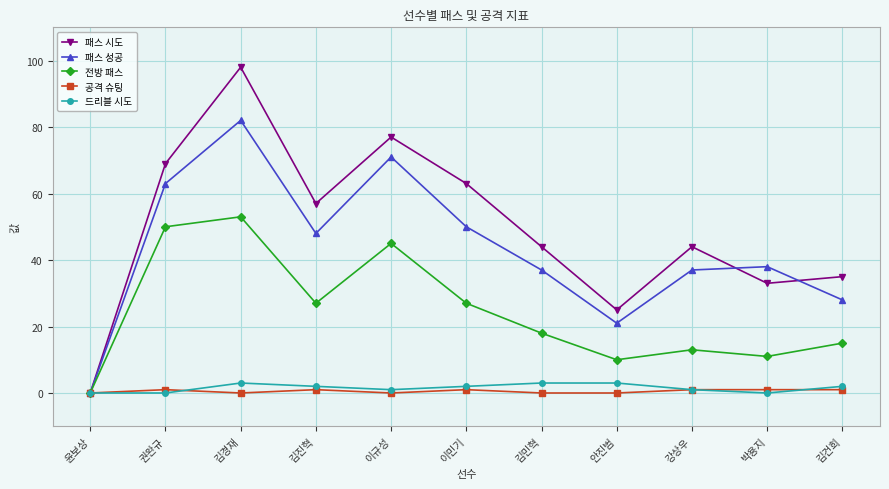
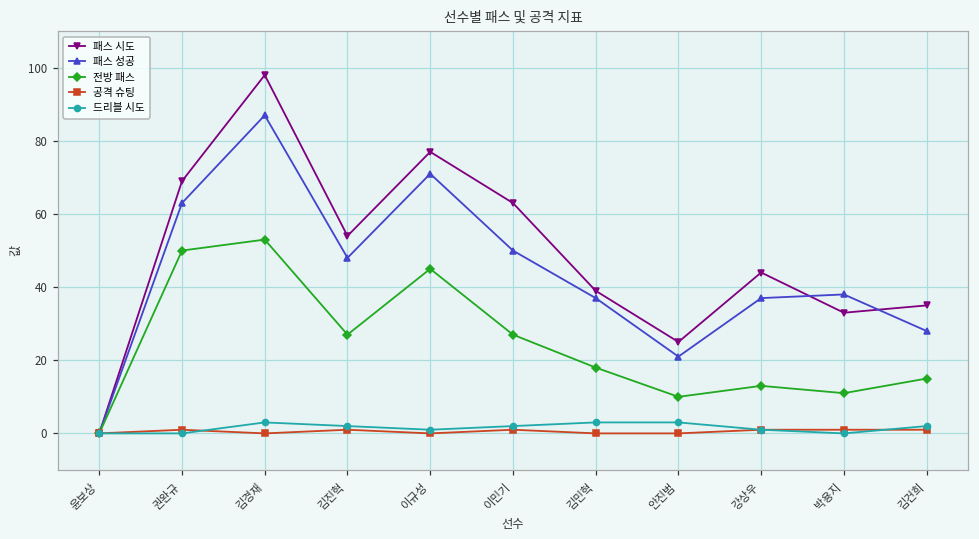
  {
    "패스 시도": {
      "권완규": 69,
      "김경재": 98,
-     "김진혁": 57,
+     "김진혁": 54,
      "이규성": 77,
      "이민기": 63,
-     "김민혁": 44,
+     "김민혁": 39,
      "안진범": 25,
      "강상우": 44,
      "박용지": 33,
      "김건희": 35
    },
    "패스 성공": {
      "권완규": 63,
-     "김경재": 82,
+     "김경재": 87,
      "김진혁": 48,
      "이규성": 71,
      "이민기": 50,
      "김민혁": 37,
      "안진범": 21,
      "강상우": 37,
      "박용지": 38,
      "김건희": 28
    },
    "전방 패스": {
      "권완규": 50,
      "김경재": 53,
      "김진혁": 27,
      "이규성": 45,
      "이민기": 27,
      "김민혁": 18,
      "안진범": 10,
      "강상우": 13,
      "박용지": 11,
      "김건희": 15
    },
    "공격 슈팅": {
      "권완규": 1,
      "김경재": 0,
      "김진혁": 1,
      "이규성": 0,
      "이민기": 1,
      "김민혁": 0,
      "안진범": 0,
      "박용지": 1,
      "김건희": 1
    },
    "드리블 시도": {
      "권완규": 0,
      "김경재": 3,
      "김진혁": 2,
      "이규성": 1,
      "이민기": 2,
      "김민혁": 3,
      "안진범": 3,
      "박용지": 0,
      "김건희": 2
    }
  }
